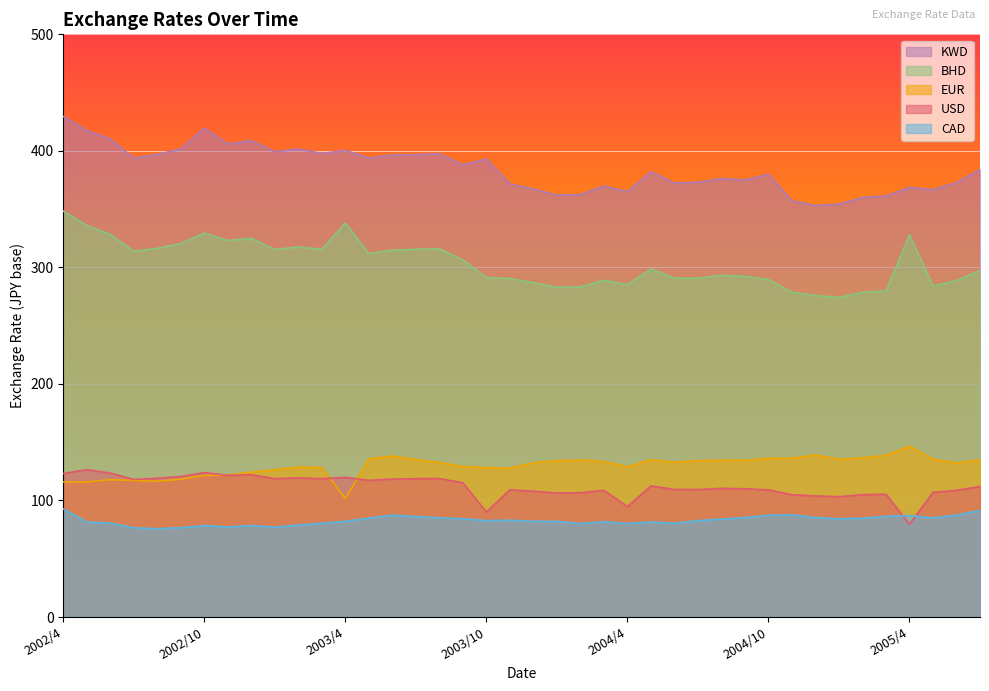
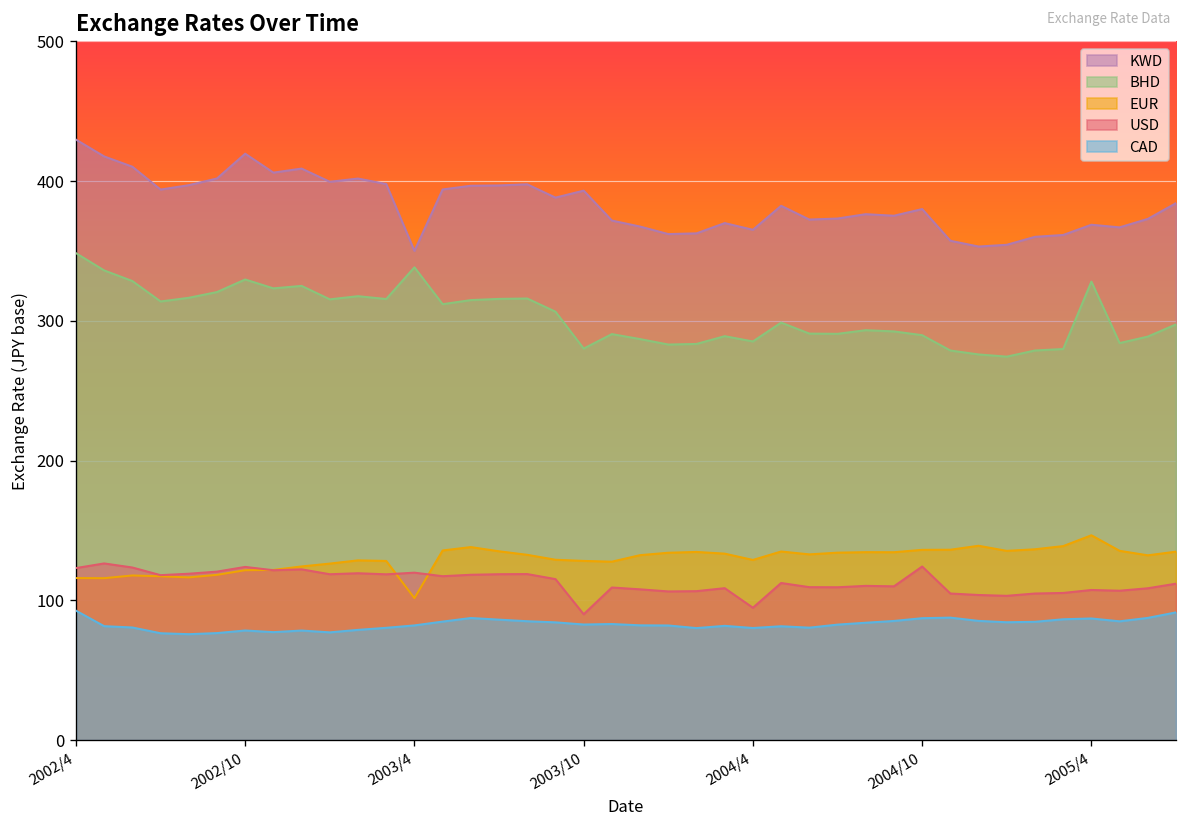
  {
    "KWD": {
      "2002/4": 430,
      "2002/10": 419,
-     "2003/4": 400,
+     "2003/4": 350,
      "2003/10": 393,
      "2004/4": 365,
      "2004/10": 380,
      "2005/4": 369
    },
    "BHD": {
      "2002/4": 348,
      "2002/10": 329,
      "2003/4": 338,
-     "2003/10": 291,
+     "2003/10": 280,
      "2004/4": 285,
      "2004/10": 290,
      "2005/4": 328
    },
    "EUR": {
      "2002/4": 116,
      "2002/10": 122,
      "2003/4": 102,
      "2003/10": 128,
      "2004/4": 129,
      "2004/10": 136,
      "2005/4": 147
    },
    "USD": {
      "2002/4": 123,
      "2002/10": 124,
      "2003/4": 120,
      "2003/10": 90,
      "2004/4": 95,
-     "2004/10": 109,
-     "2005/4": 80
+     "2004/10": 124,
+     "2005/4": 107
    },
    "CAD": {
      "2002/4": 93,
      "2002/10": 78,
      "2003/4": 82,
      "2003/10": 83,
      "2004/4": 80,
      "2004/10": 87,
      "2005/4": 87
    }
  }
